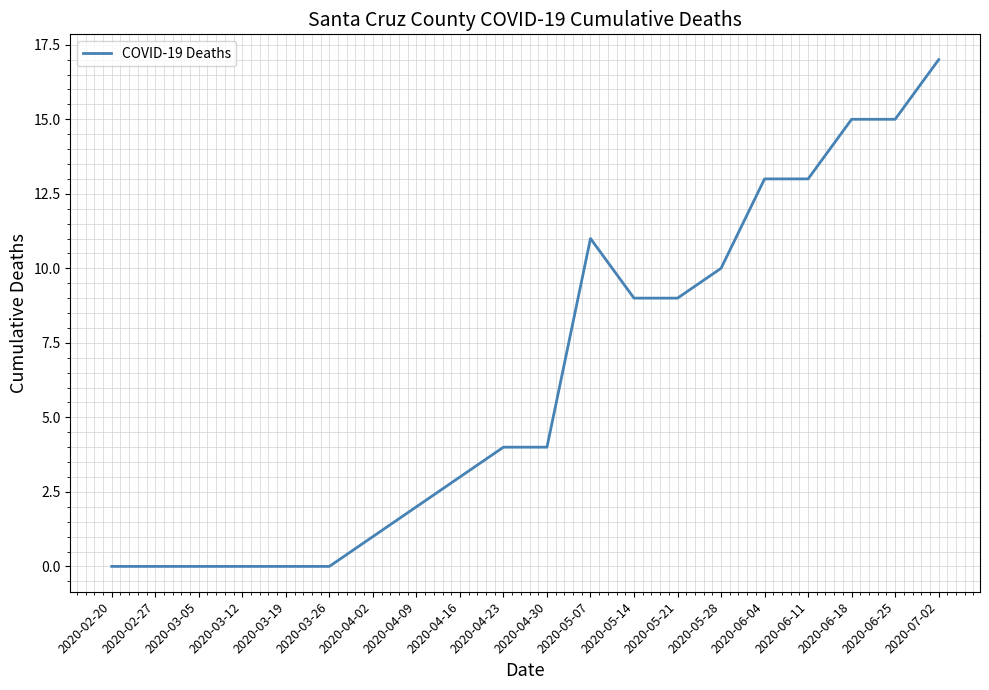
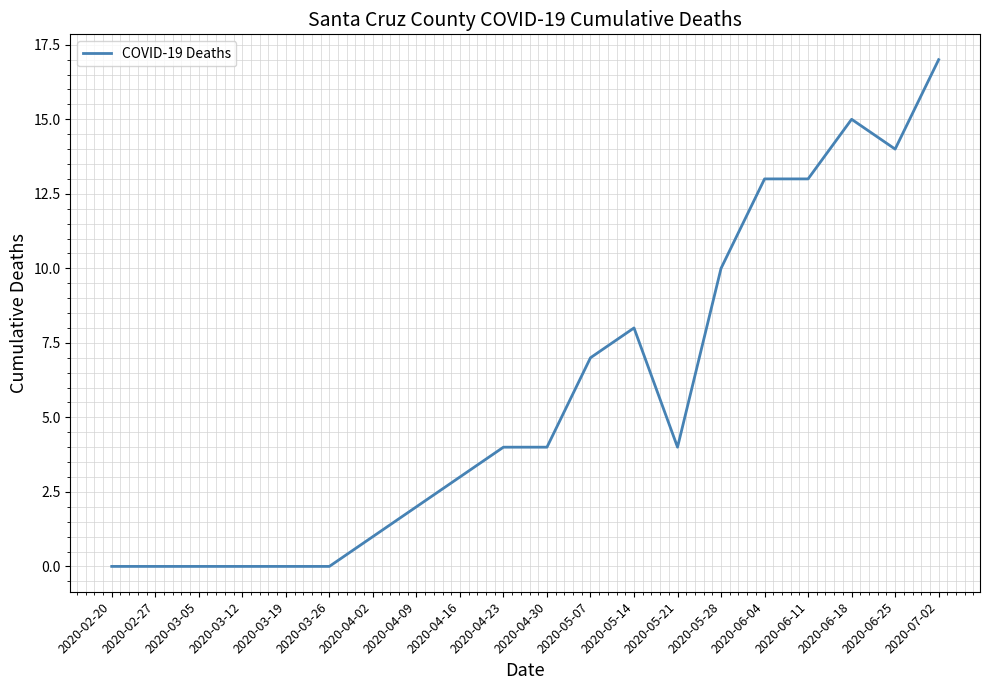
  {
    "2020-02-20": 0,
    "2020-02-27": 0,
    "2020-03-05": 0,
    "2020-03-12": 0,
    "2020-03-19": 0,
    "2020-03-26": 0,
    "2020-04-02": 1,
    "2020-04-09": 2,
    "2020-04-16": 3,
    "2020-04-23": 4,
    "2020-04-30": 4,
-   "2020-05-07": 11,
-   "2020-05-14": 9,
-   "2020-05-21": 9,
+   "2020-05-07": 7,
+   "2020-05-14": 8,
+   "2020-05-21": 4,
    "2020-05-28": 10,
    "2020-06-04": 13,
    "2020-06-11": 13,
    "2020-06-18": 15,
-   "2020-06-25": 15,
+   "2020-06-25": 14,
    "2020-07-02": 17
  }
